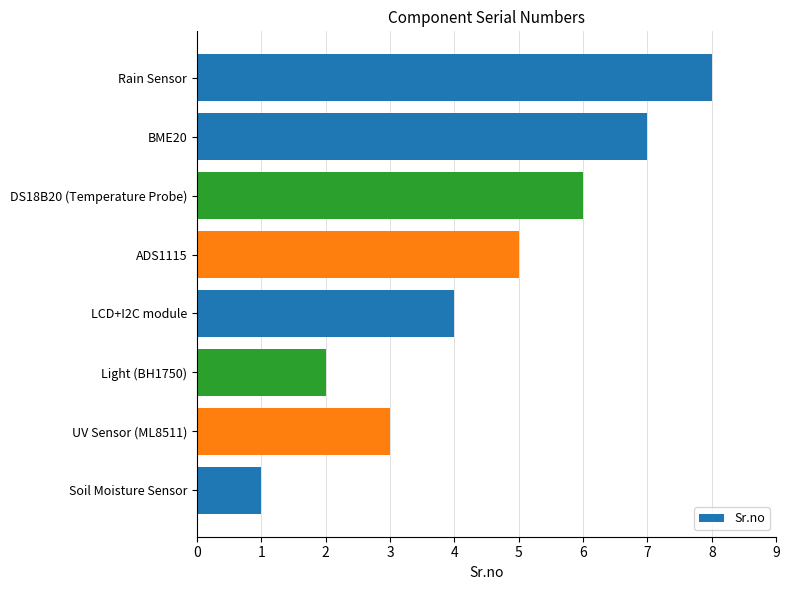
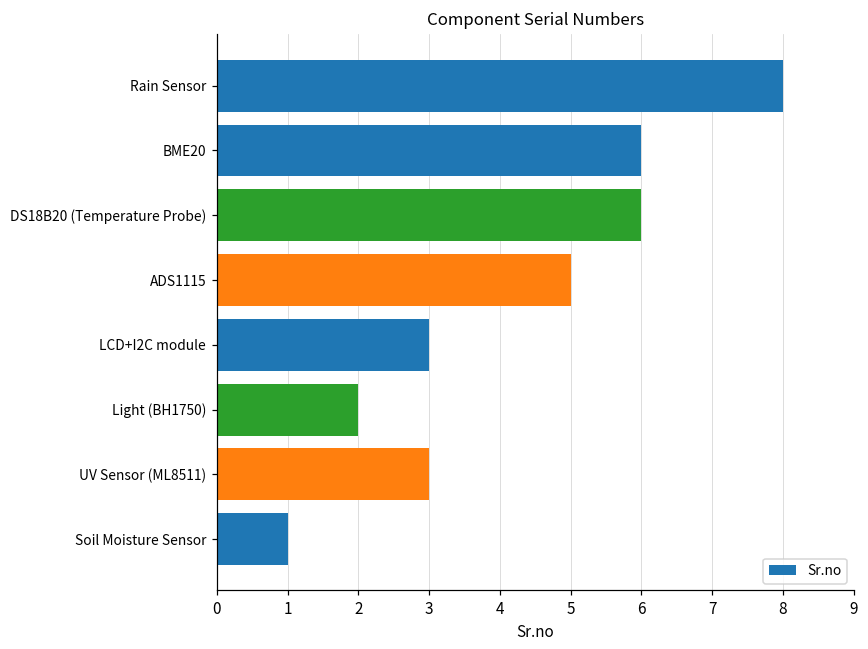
  {
    "Rain Sensor": 8,
-   "BME20": 7,
+   "BME20": 6,
    "DS18B20 (Temperature Probe)": 6,
    "ADS1115": 5,
-   "LCD+I2C module": 4,
+   "LCD+I2C module": 3,
    "Light (BH1750)": 2,
    "UV Sensor (ML8511)": 3,
    "Soil Moisture Sensor": 1
  }
